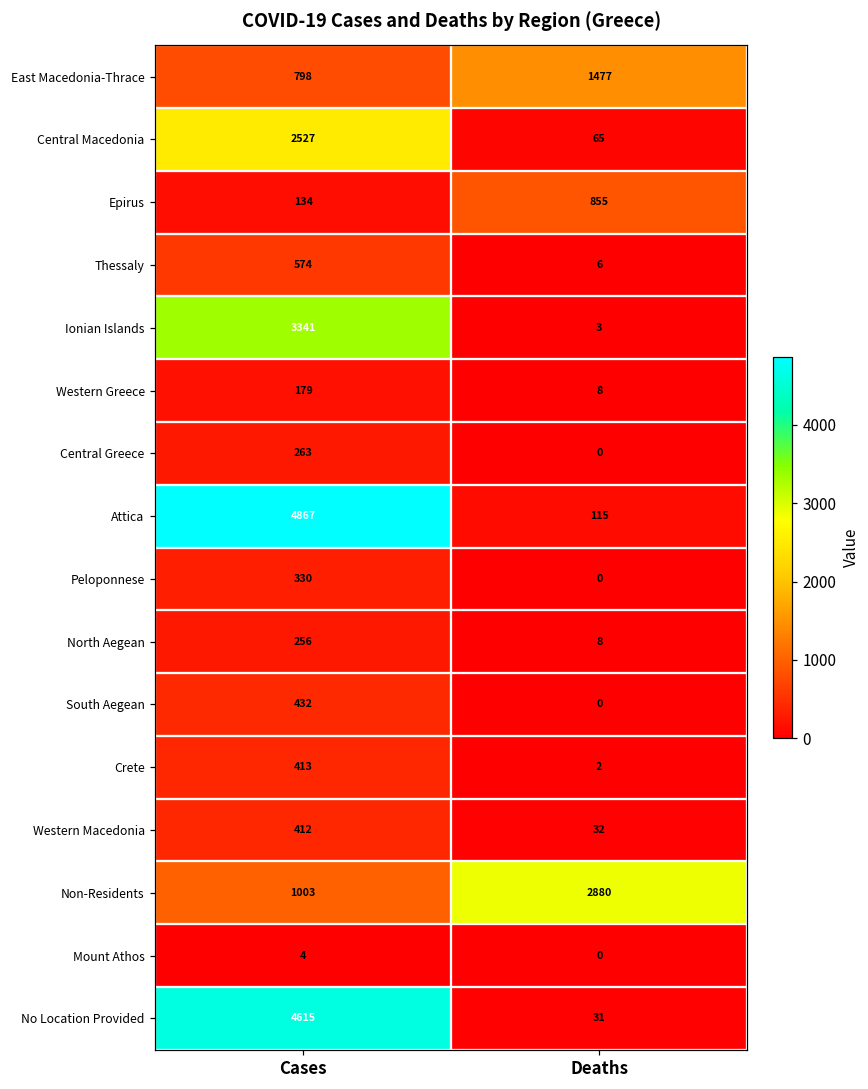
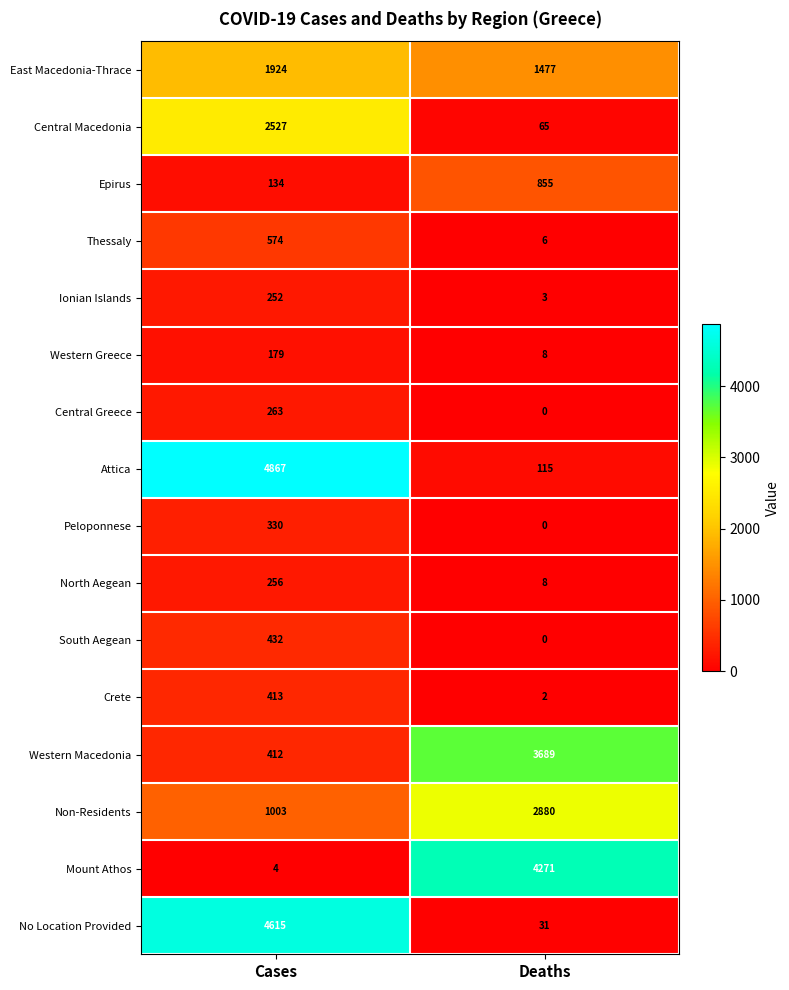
  {
    "East Macedonia-Thrace": {
-     "Cases": 798,
+     "Cases": 1924,
      "Deaths": 1477
    },
    "Central Macedonia": {
      "Cases": 2527,
      "Deaths": 65
    },
    "Epirus": {
      "Cases": 134,
      "Deaths": 855
    },
    "Thessaly": {
      "Cases": 574,
      "Deaths": 6
    },
    "Ionian Islands": {
-     "Cases": 3341,
+     "Cases": 252,
      "Deaths": 3
    },
    "Western Greece": {
      "Cases": 179,
      "Deaths": 8
    },
    "Central Greece": {
      "Cases": 263,
      "Deaths": 0
    },
    "Attica": {
      "Cases": 4867,
      "Deaths": 115
    },
    "Peloponnese": {
      "Cases": 330,
      "Deaths": 0
    },
    "North Aegean": {
      "Cases": 256,
      "Deaths": 8
    },
    "South Aegean": {
      "Cases": 432,
      "Deaths": 0
    },
    "Crete": {
      "Cases": 413,
      "Deaths": 2
    },
    "Western Macedonia": {
      "Cases": 412,
-     "Deaths": 32
+     "Deaths": 3689
    },
    "Non-Residents": {
      "Cases": 1003,
      "Deaths": 2880
    },
    "Mount Athos": {
      "Cases": 4,
-     "Deaths": 0
+     "Deaths": 4271
    },
    "No Location Provided": {
      "Cases": 4615,
      "Deaths": 31
    }
  }
